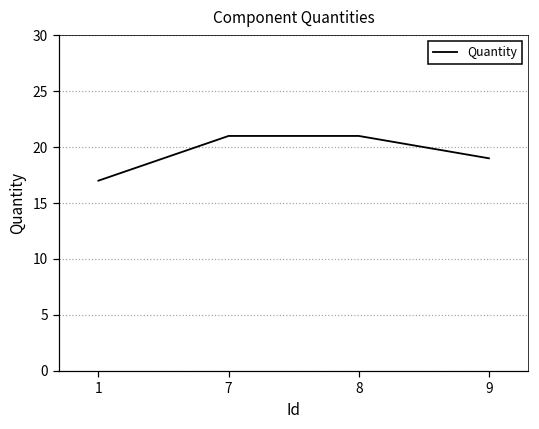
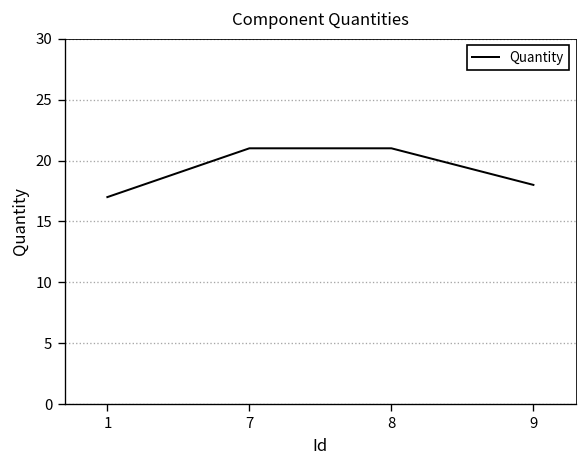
  {
    "1": 17,
    "7": 21,
    "8": 21,
-   "9": 19
+   "9": 18
  }
